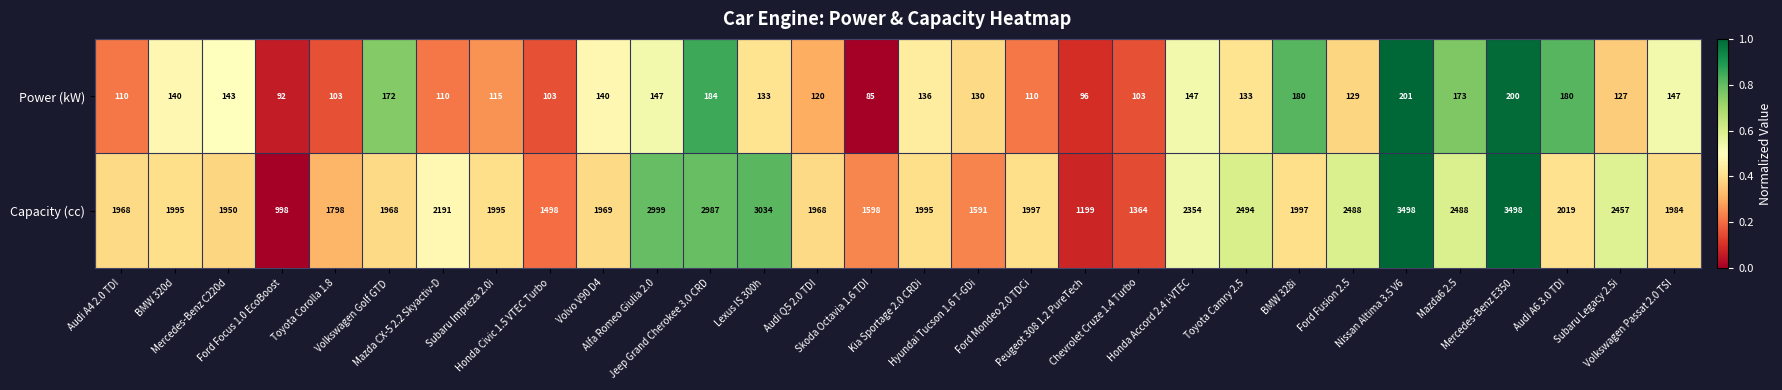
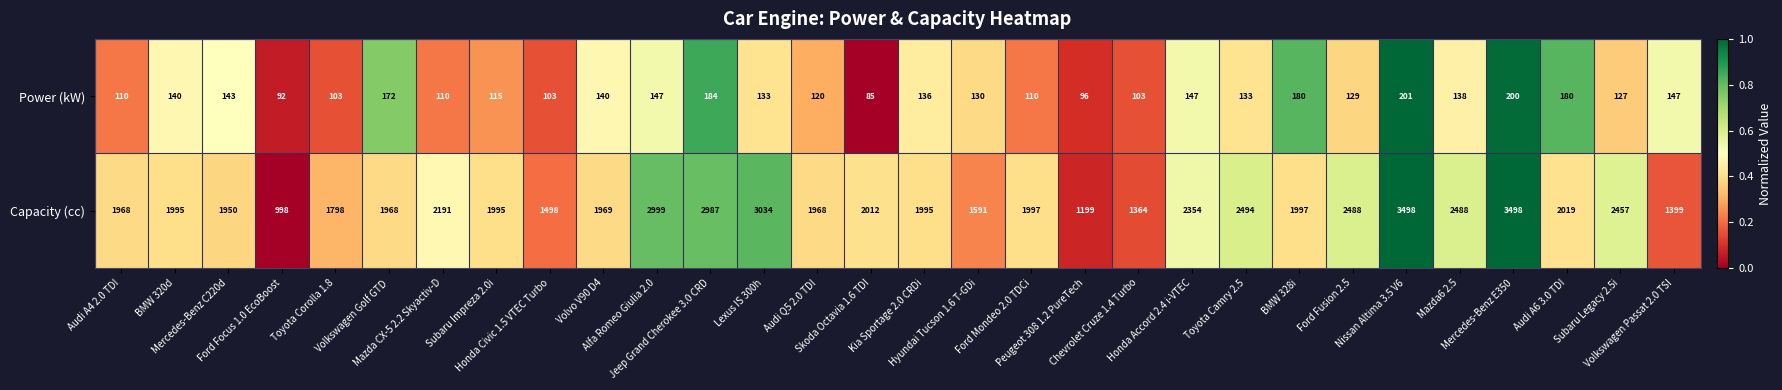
  {
    "Power (kW)": {
      "Audi A4 2.0 TDI": 110,
      "BMW 320d": 140,
      "Mercedes-Benz C220d": 143,
      "Ford Focus 1.0 EcoBoost": 92,
      "Toyota Corolla 1.8": 103,
      "Volkswagen Golf GTD": 172,
      "Mazda CX-5 2.2 Skyactiv-D": 110,
      "Subaru Impreza 2.0i": 115,
      "Honda Civic 1.5 VTEC Turbo": 103,
      "Volvo V90 D4": 140,
      "Alfa Romeo Giulia 2.0": 147,
      "Jeep Grand Cherokee 3.0 CRD": 184,
      "Lexus IS 300h": 133,
      "Audi Q5 2.0 TDI": 120,
      "Skoda Octavia 1.6 TDI": 85,
      "Kia Sportage 2.0 CRDi": 136,
      "Hyundai Tucson 1.6 T-GDi": 130,
      "Ford Mondeo 2.0 TDCi": 110,
      "Peugeot 308 1.2 PureTech": 96,
      "Chevrolet Cruze 1.4 Turbo": 103,
      "Honda Accord 2.4 i-VTEC": 147,
      "Toyota Camry 2.5": 133,
      "BMW 328i": 180,
      "Ford Fusion 2.5": 129,
      "Nissan Altima 3.5 V6": 201,
-     "Mazda6 2.5": 173,
+     "Mazda6 2.5": 138,
      "Mercedes-Benz E350": 200,
      "Audi A6 3.0 TDI": 180,
      "Subaru Legacy 2.5i": 127,
      "Volkswagen Passat 2.0 TSI": 147
    },
    "Capacity (cc)": {
      "Audi A4 2.0 TDI": 1968,
      "BMW 320d": 1995,
      "Mercedes-Benz C220d": 1950,
      "Ford Focus 1.0 EcoBoost": 998,
      "Toyota Corolla 1.8": 1798,
      "Volkswagen Golf GTD": 1968,
      "Mazda CX-5 2.2 Skyactiv-D": 2191,
      "Subaru Impreza 2.0i": 1995,
      "Honda Civic 1.5 VTEC Turbo": 1498,
      "Volvo V90 D4": 1969,
      "Alfa Romeo Giulia 2.0": 2999,
      "Jeep Grand Cherokee 3.0 CRD": 2987,
      "Lexus IS 300h": 3034,
      "Audi Q5 2.0 TDI": 1968,
-     "Skoda Octavia 1.6 TDI": 1598,
+     "Skoda Octavia 1.6 TDI": 2012,
      "Kia Sportage 2.0 CRDi": 1995,
      "Hyundai Tucson 1.6 T-GDi": 1591,
      "Ford Mondeo 2.0 TDCi": 1997,
      "Peugeot 308 1.2 PureTech": 1199,
      "Chevrolet Cruze 1.4 Turbo": 1364,
      "Honda Accord 2.4 i-VTEC": 2354,
      "Toyota Camry 2.5": 2494,
      "BMW 328i": 1997,
      "Ford Fusion 2.5": 2488,
      "Nissan Altima 3.5 V6": 3498,
      "Mazda6 2.5": 2488,
      "Mercedes-Benz E350": 3498,
      "Audi A6 3.0 TDI": 2019,
      "Subaru Legacy 2.5i": 2457,
-     "Volkswagen Passat 2.0 TSI": 1984
+     "Volkswagen Passat 2.0 TSI": 1399
    }
  }
